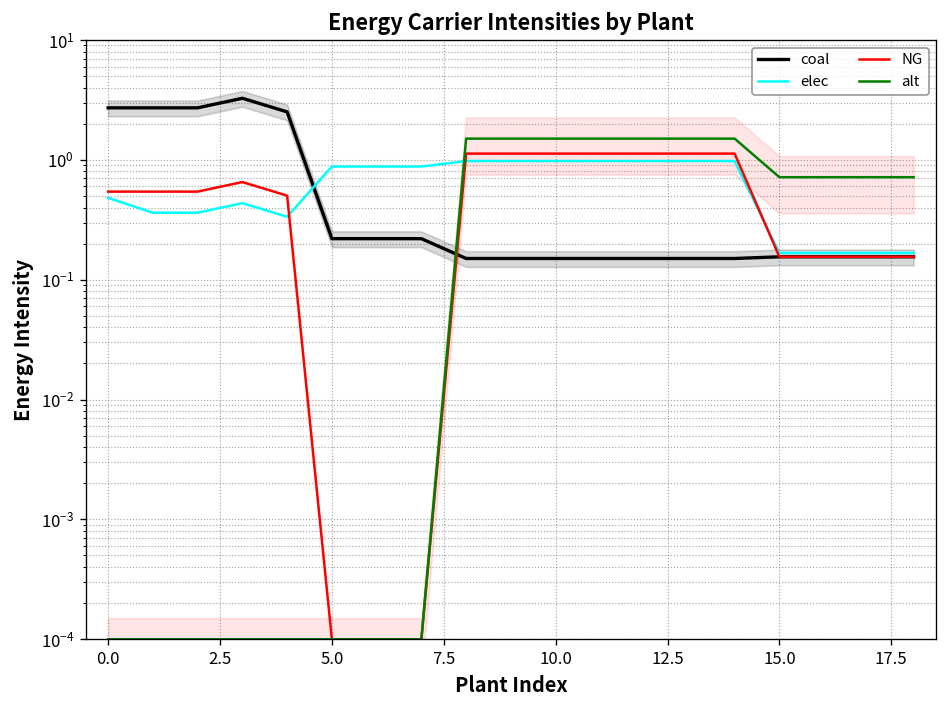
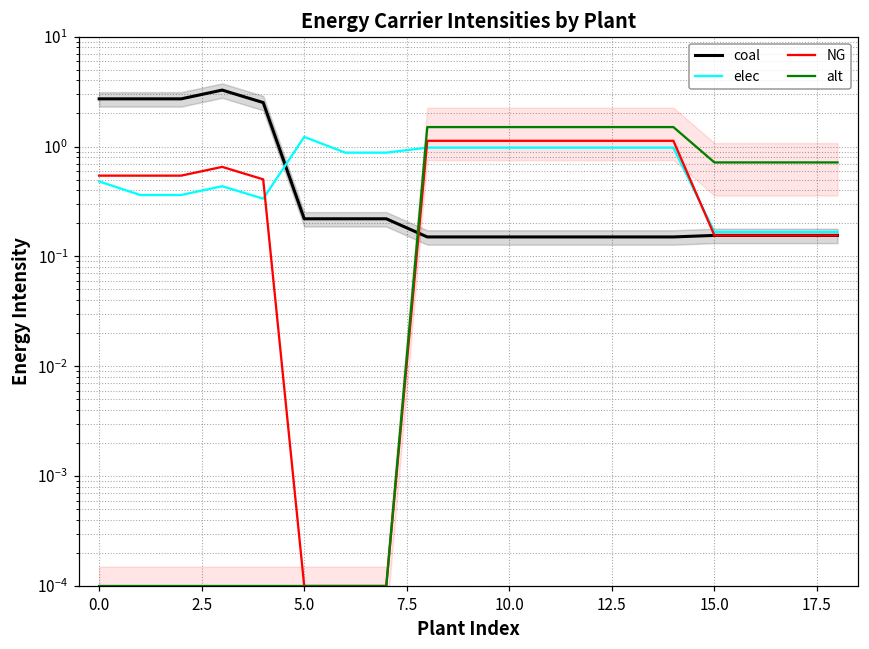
  {
    "elec": {
      "0.0": 0.5,
-     "5.0": 0.9,
+     "5.0": 1.2,
      "10.0": 1.0,
      "15.0": 0.17
    },
    "alt": {
      "0.0": 0.00010,
      "10.0": 1.5,
      "15.0": 0.7
    }
  }
